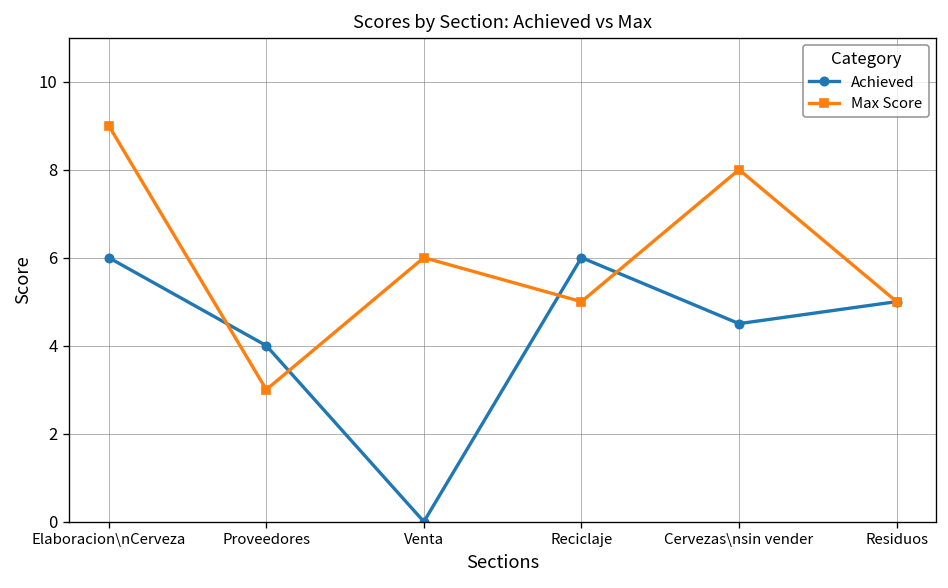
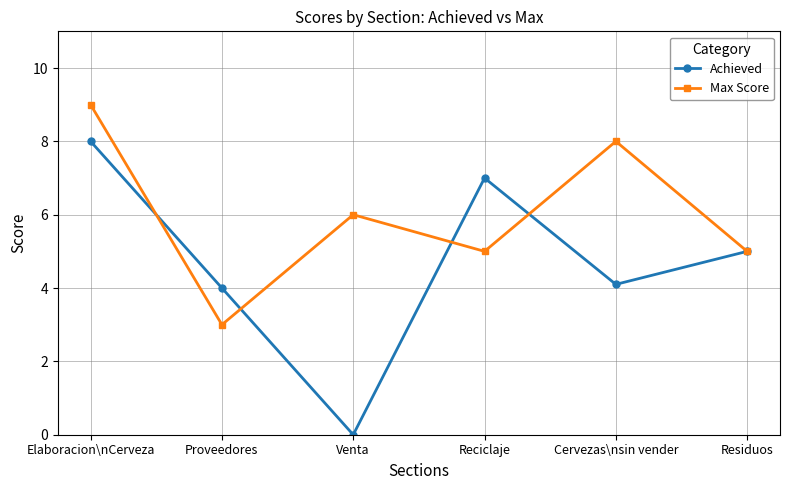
  {
    "Achieved": {
-     "Elaboracion\\nCerveza": 6,
+     "Elaboracion\\nCerveza": 8,
      "Proveedores": 4.0,
      "Venta": 0.0,
-     "Reciclaje": 6,
-     "Cervezas\\nsin vender": 4.5
+     "Reciclaje": 7,
+     "Cervezas\\nsin vender": 4.1
    },
    "Max Score": {
      "Elaboracion\\nCerveza": 9.0,
      "Proveedores": 3.0,
      "Venta": 6.0,
      "Reciclaje": 5.0,
      "Cervezas\\nsin vender": 8.0
    }
  }
